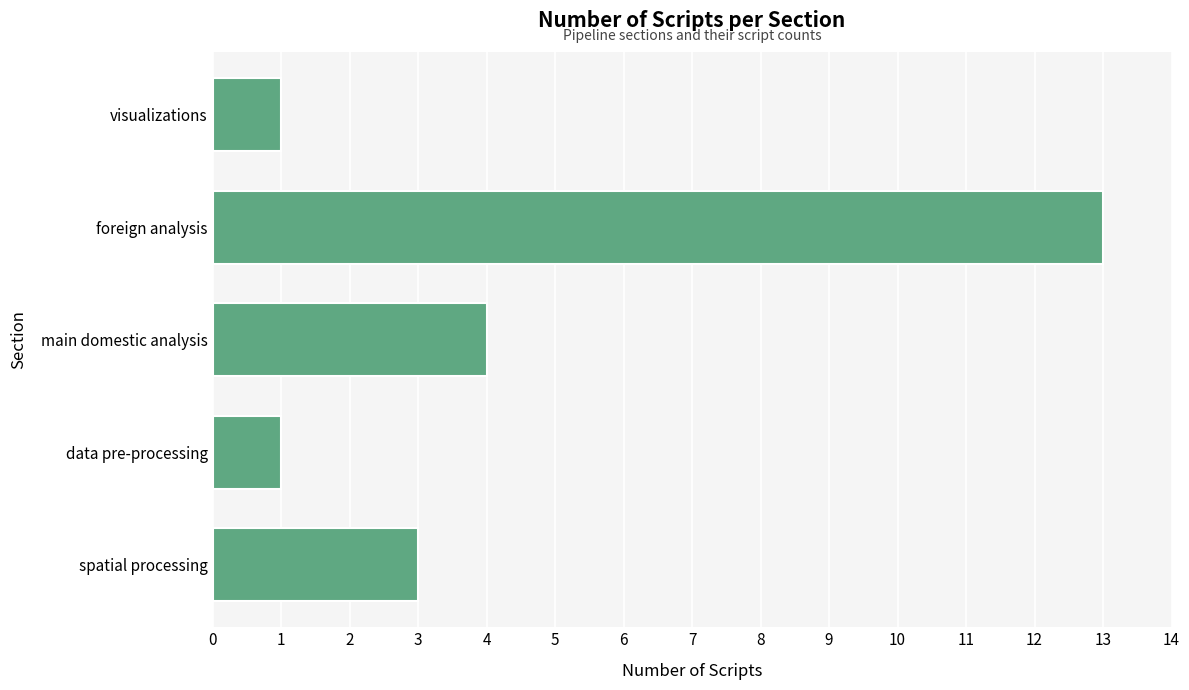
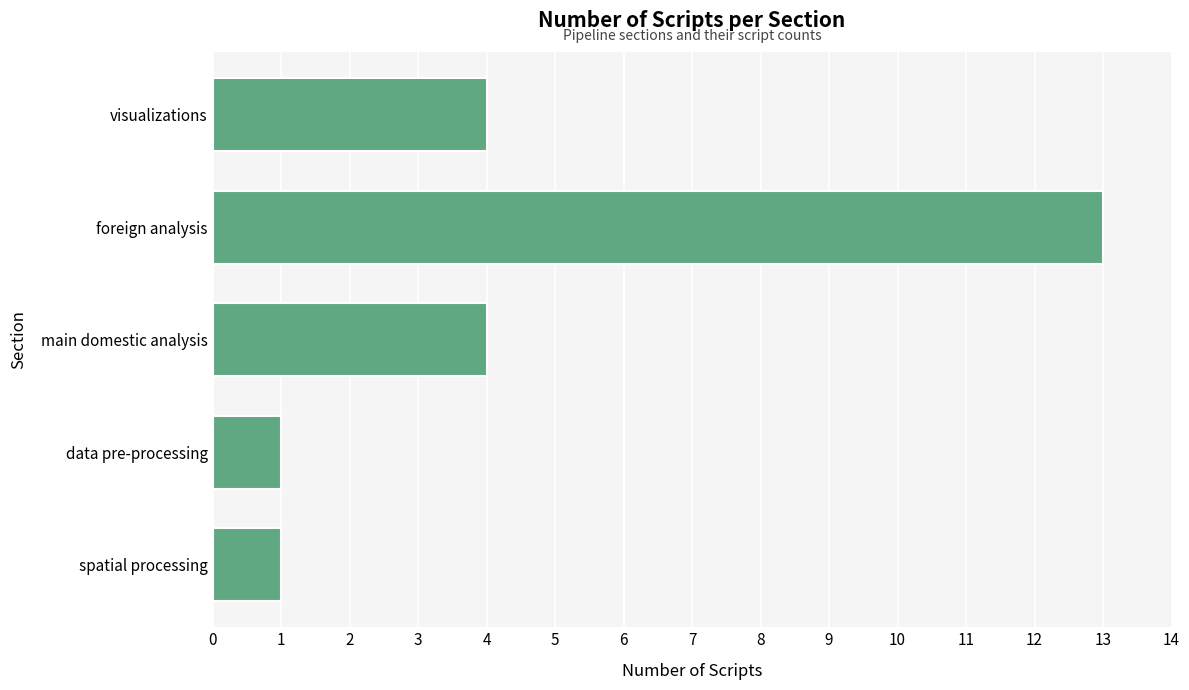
  {
-   "visualizations": 1,
+   "visualizations": 4,
    "foreign analysis": 13,
    "main domestic analysis": 4,
    "data pre-processing": 1,
-   "spatial processing": 3
+   "spatial processing": 1
  }
